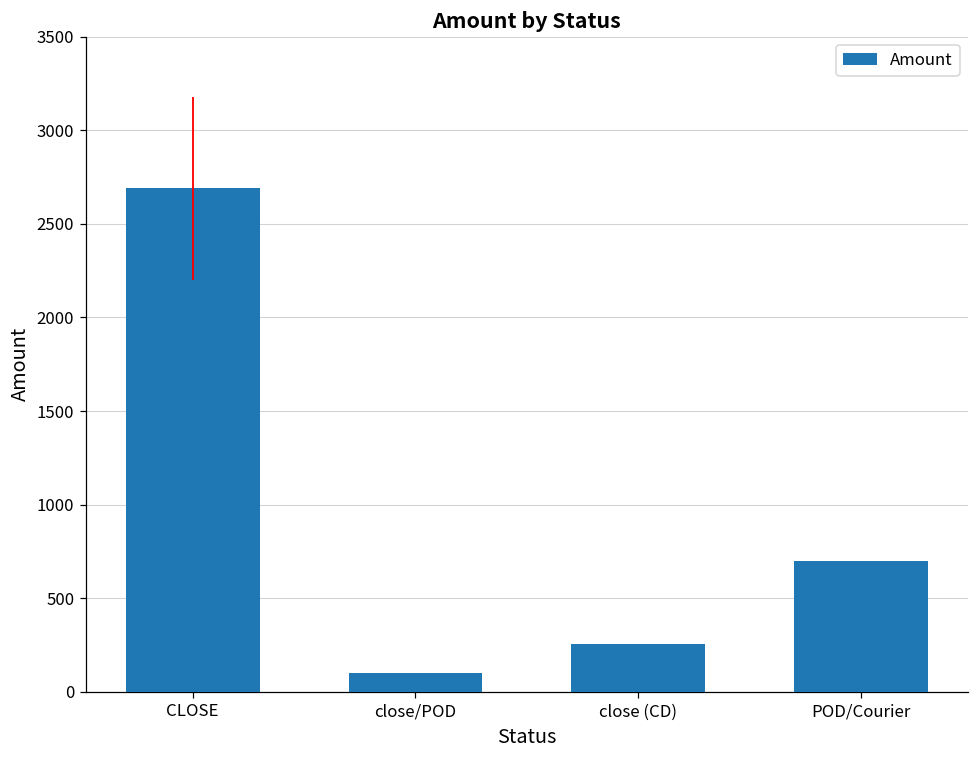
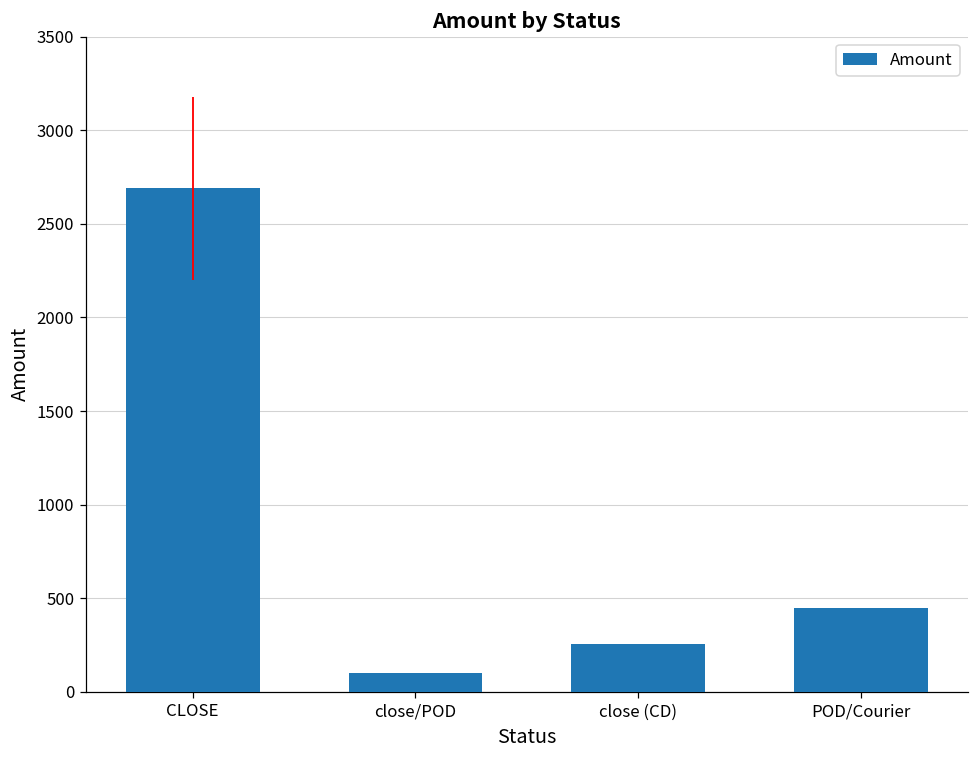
  {
    "CLOSE": 2690,
    "close/POD": 100,
    "close (CD)": 250,
-   "POD/Courier": 700
+   "POD/Courier": 450
  }
